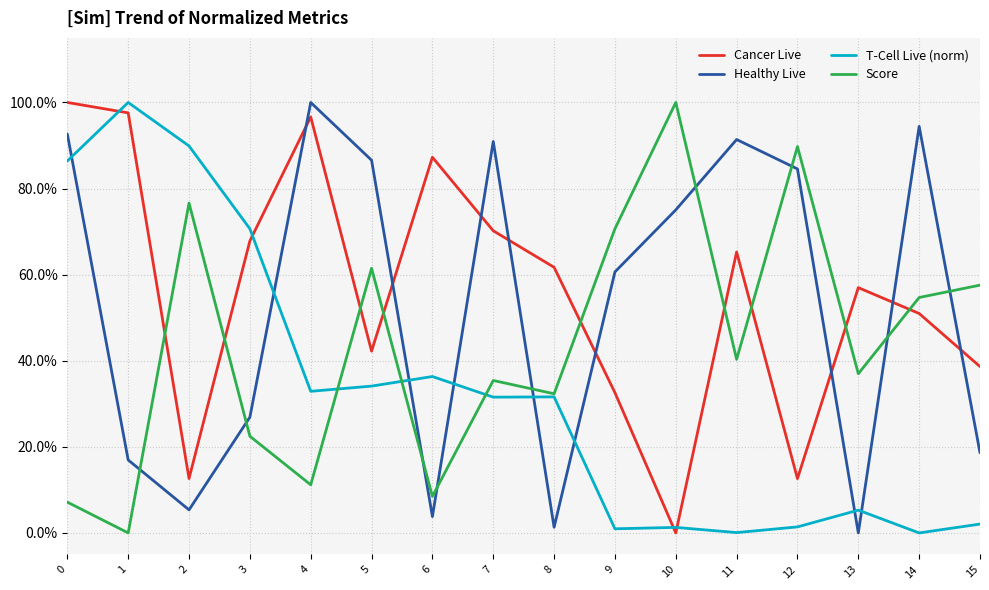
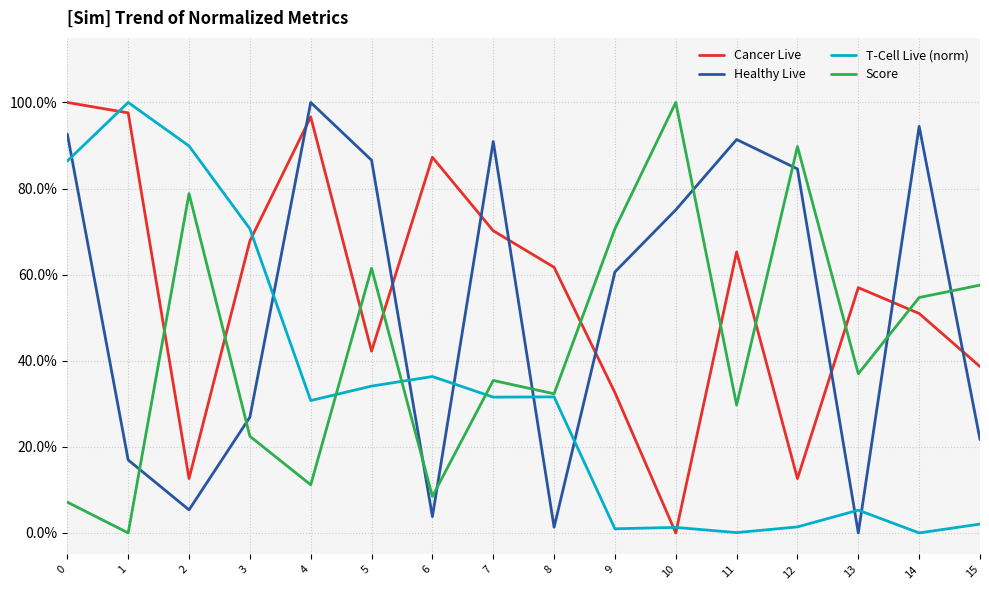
  {
    "Cancer Live": {
      "0": "100%",
      "1": "98%",
      "2": "13%",
      "3": "68%",
      "4": "97%",
      "5": "42%",
      "6": "87%",
      "7": "70%",
      "8": "62%",
      "9": "33%",
      "10": "0%",
      "11": "65%",
      "12": "13%",
      "13": "57%",
      "14": "51%",
      "15": "39%"
    },
    "Healthy Live": {
      "0": "93%",
      "1": "17%",
      "2": "5%",
      "3": "27%",
      "4": "100%",
      "5": "87%",
      "6": "4%",
      "7": "91%",
      "8": "1%",
      "9": "61%",
      "10": "75%",
      "11": "91%",
      "12": "85%",
      "13": "0%",
      "14": "94%",
-     "15": "19%"
+     "15": "22%"
    },
    "T-Cell Live (norm)": {
      "0": "86%",
      "1": "100%",
      "2": "90%",
      "3": "71%",
-     "4": "33%",
+     "4": "31%",
      "5": "34%",
      "6": "36%",
      "7": "32%",
      "8": "32%",
      "9": "1%",
      "10": "1%",
      "11": "0%",
      "12": "1%",
      "13": "5%",
      "14": "0%",
      "15": "2%"
    },
    "Score": {
      "0": "7%",
      "1": "0%",
-     "2": "77%",
+     "2": "79%",
      "3": "22%",
      "4": "11%",
      "5": "61%",
      "6": "8%",
      "7": "35%",
      "8": "32%",
      "9": "71%",
      "10": "100%",
-     "11": "40%",
+     "11": "30%",
      "12": "90%",
      "13": "37%",
      "14": "55%",
      "15": "58%"
    }
  }
